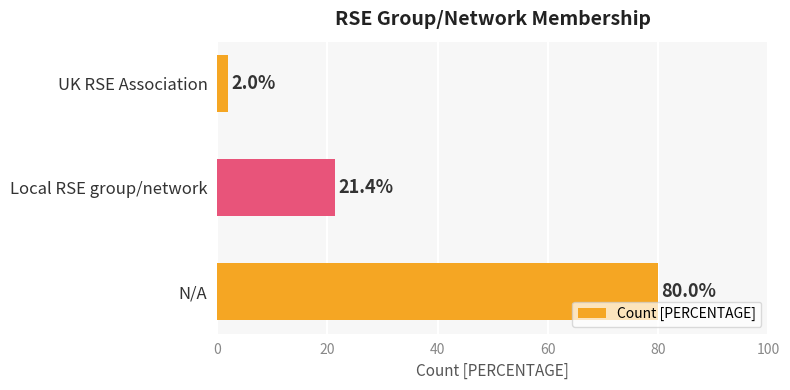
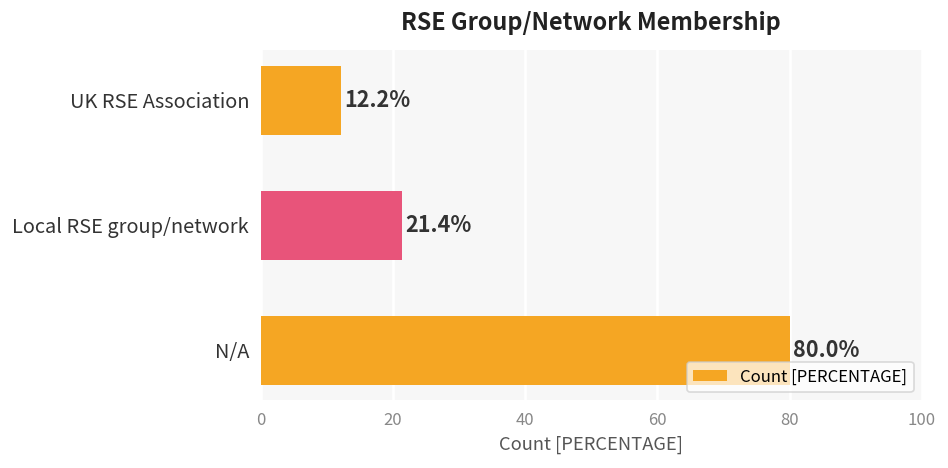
  {
-   "UK RSE Association": "2.0%",
+   "UK RSE Association": "12.2%",
    "Local RSE group/network": "21.4%",
    "N/A": "80.0%"
  }
